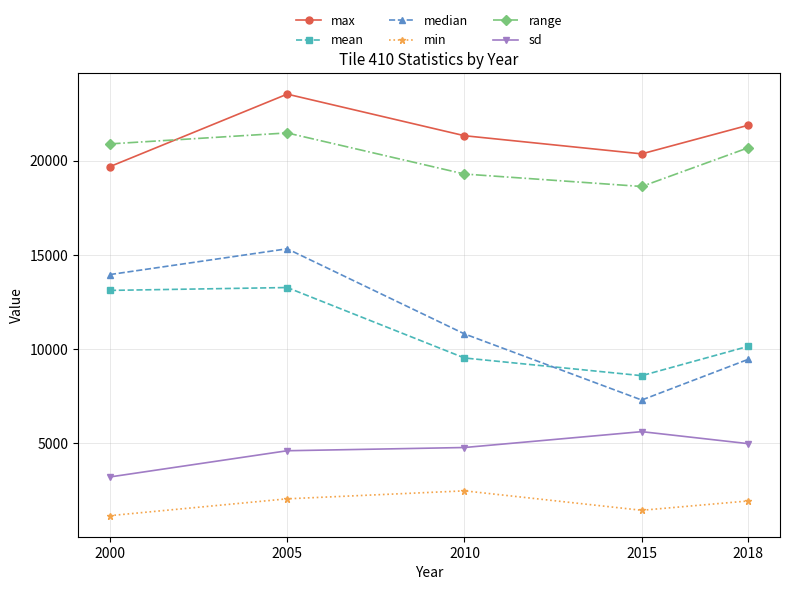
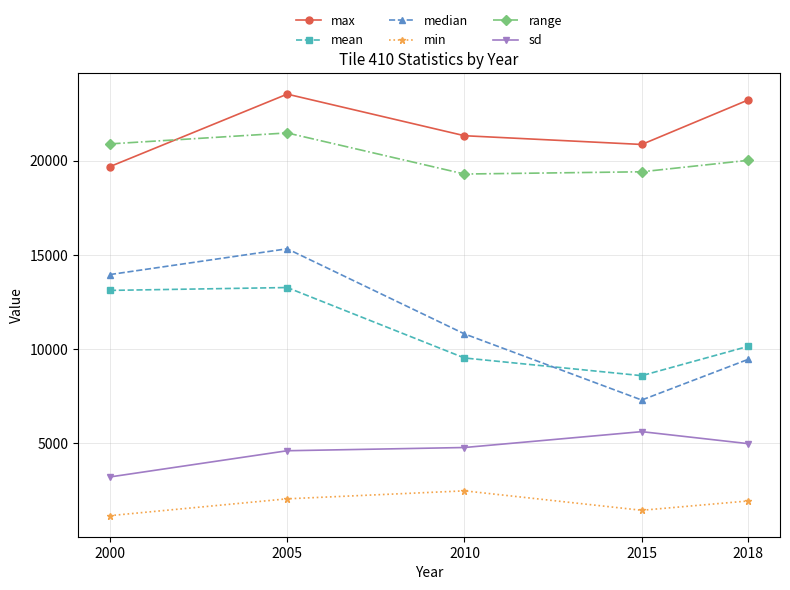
  {
    "max": {
      "2000": 19700,
      "2005": 23500,
      "2010": 21300,
-     "2015": 20400,
-     "2018": 21900
+     "2015": 20900,
+     "2018": 23200
    },
    "min": {
      "2000": 1200,
      "2005": 2100,
      "2010": 2500,
      "2015": 1500,
      "2018": 1900
    },
    "range": {
      "2000": 20900,
      "2005": 21500,
      "2010": 19300,
-     "2015": 18600,
-     "2018": 20700
+     "2015": 19400,
+     "2018": 20000
    },
    "sd": {
      "2000": 3200,
      "2005": 4600,
      "2010": 4800,
      "2015": 5600,
      "2018": 5000
    }
  }
